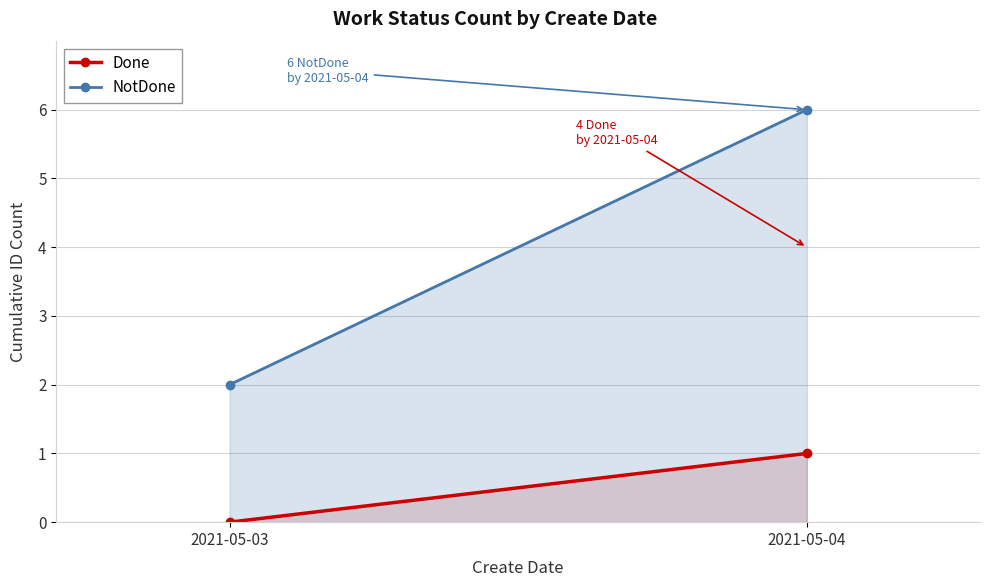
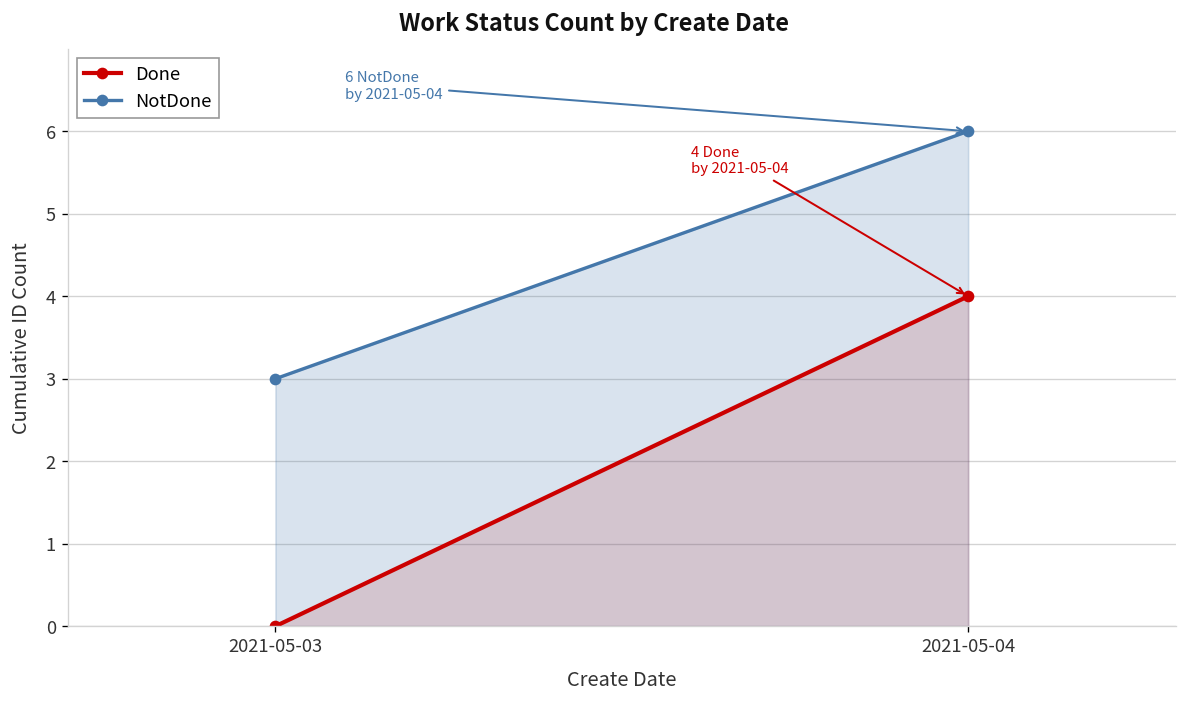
  {
    "Done": {
      "2021-05-03": 0,
-     "2021-05-04": 1
+     "2021-05-04": 4
    },
    "NotDone": {
-     "2021-05-03": 2
+     "2021-05-03": 3
    }
  }
